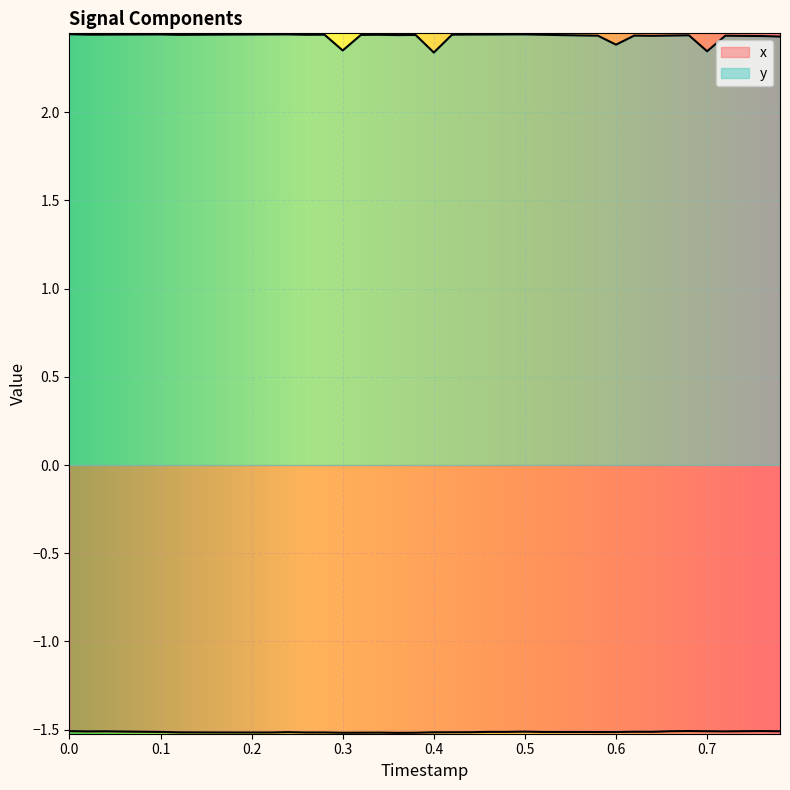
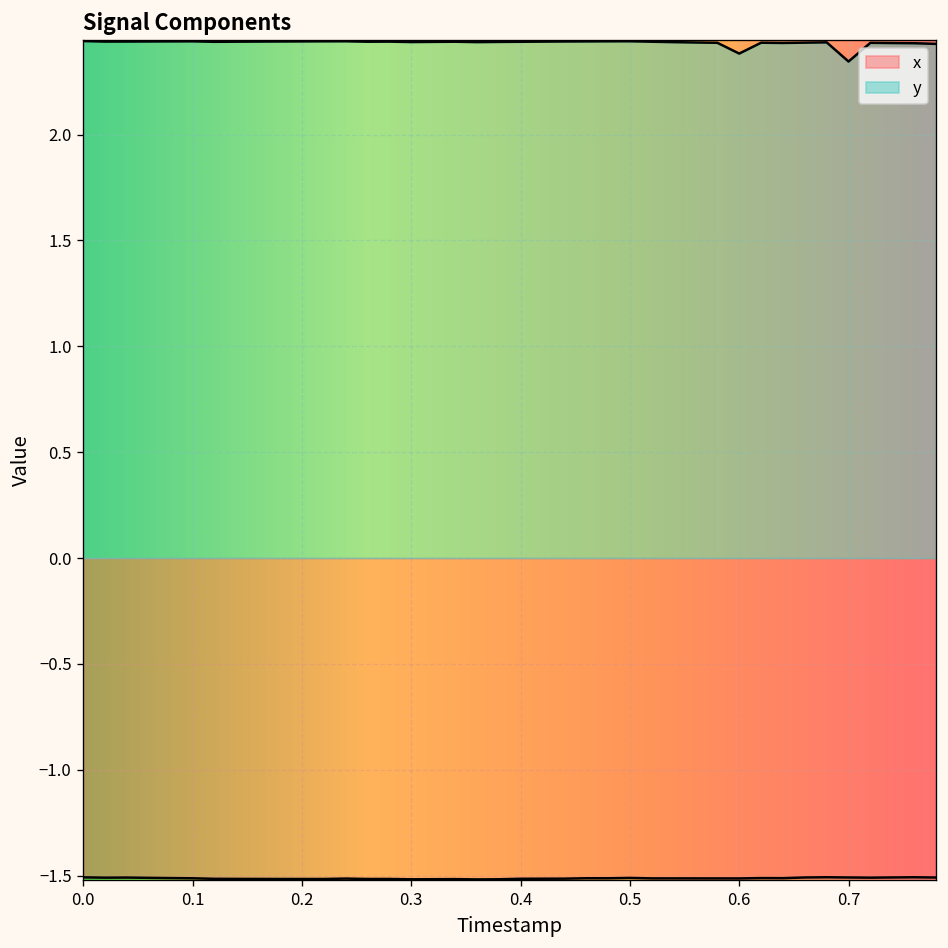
  {
    "y": {
      "0.0": 2.44,
      "0.1": 2.44,
      "0.2": 2.44,
-     "0.3": 2.35,
-     "0.4": 2.34,
+     "0.3": 2.44,
+     "0.4": 2.44,
      "0.5": 2.44,
      "0.6": 2.38,
      "0.7": 2.34
    }
  }
